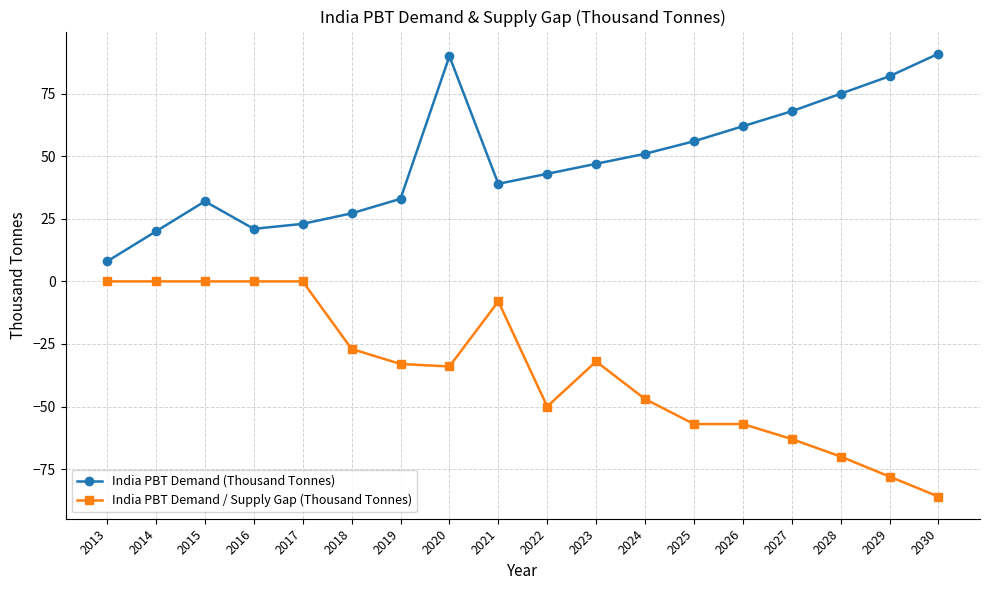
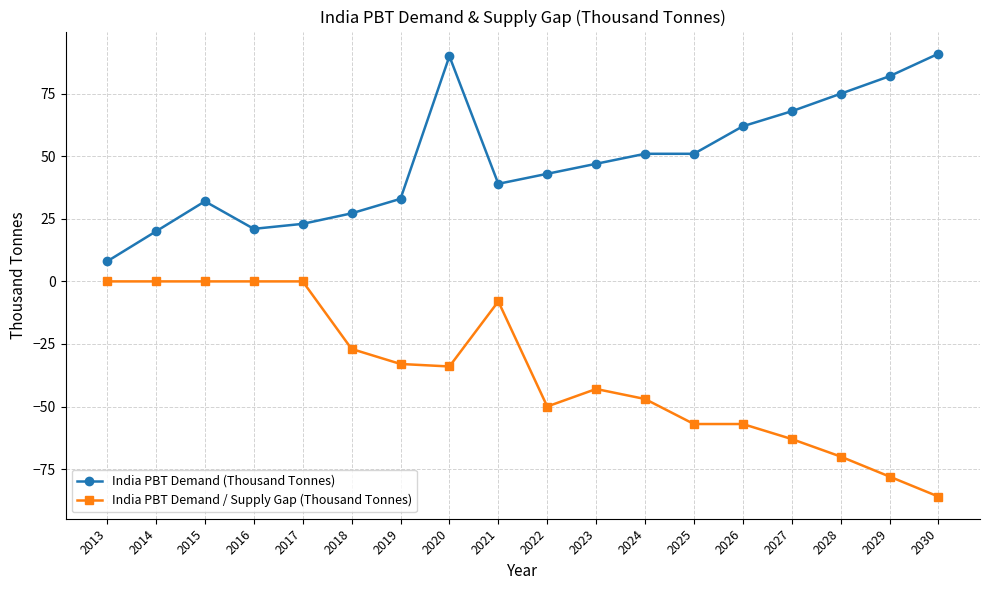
  {
    "India PBT Demand (Thousand Tonnes)": {
      "2013": 8,
      "2014": 20,
      "2015": 32,
      "2016": 21,
      "2017": 23,
      "2018": 27,
      "2019": 33,
      "2020": 90,
      "2021": 39,
      "2022": 43,
      "2023": 47,
      "2024": 51,
-     "2025": 56,
+     "2025": 51,
      "2026": 62,
      "2027": 68,
      "2028": 75,
      "2029": 82,
      "2030": 91
    },
    "India PBT Demand / Supply Gap (Thousand Tonnes)": {
      "2013": 0,
      "2014": 0,
      "2015": 0,
      "2016": 0,
      "2017": 0,
      "2018": -27,
      "2019": -33,
      "2020": -34,
      "2021": -8,
      "2022": -50,
-     "2023": -32,
+     "2023": -43,
      "2024": -47,
      "2025": -57,
      "2026": -57,
      "2027": -63,
      "2028": -70,
      "2029": -78,
      "2030": -86
    }
  }
